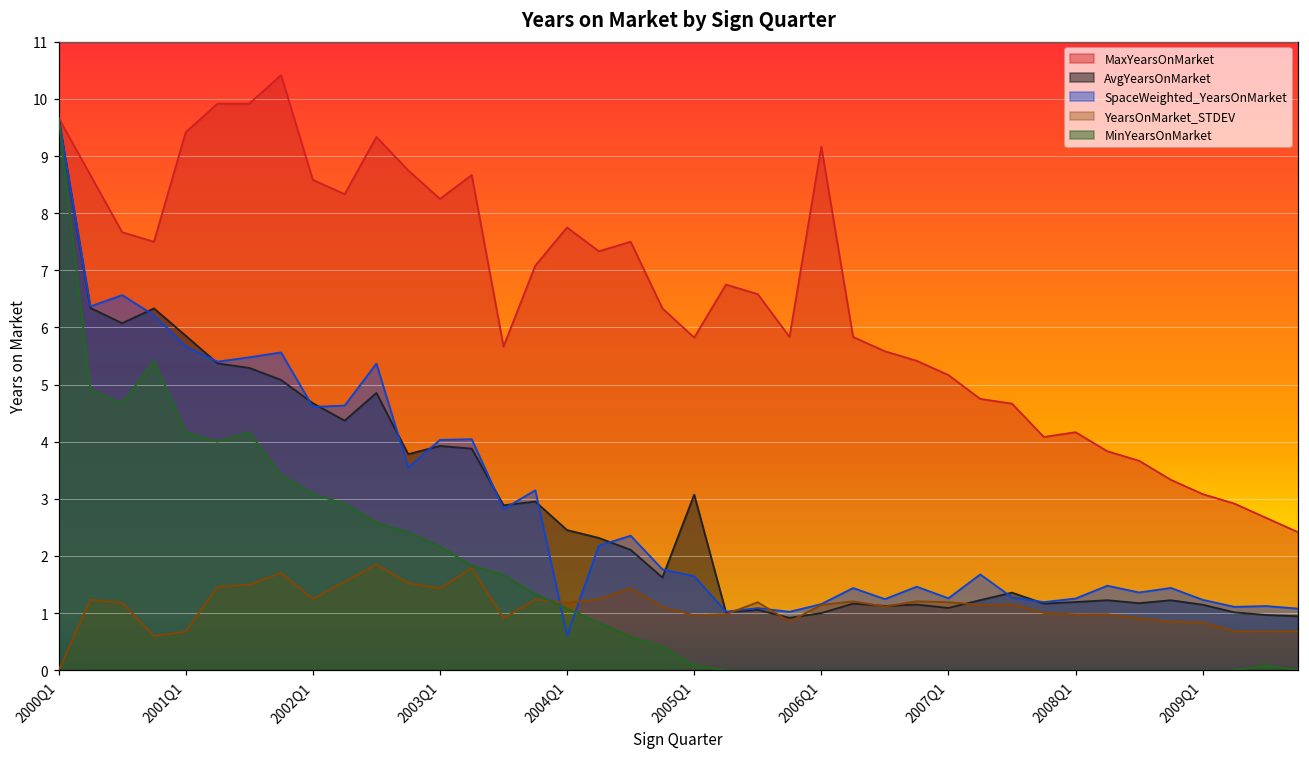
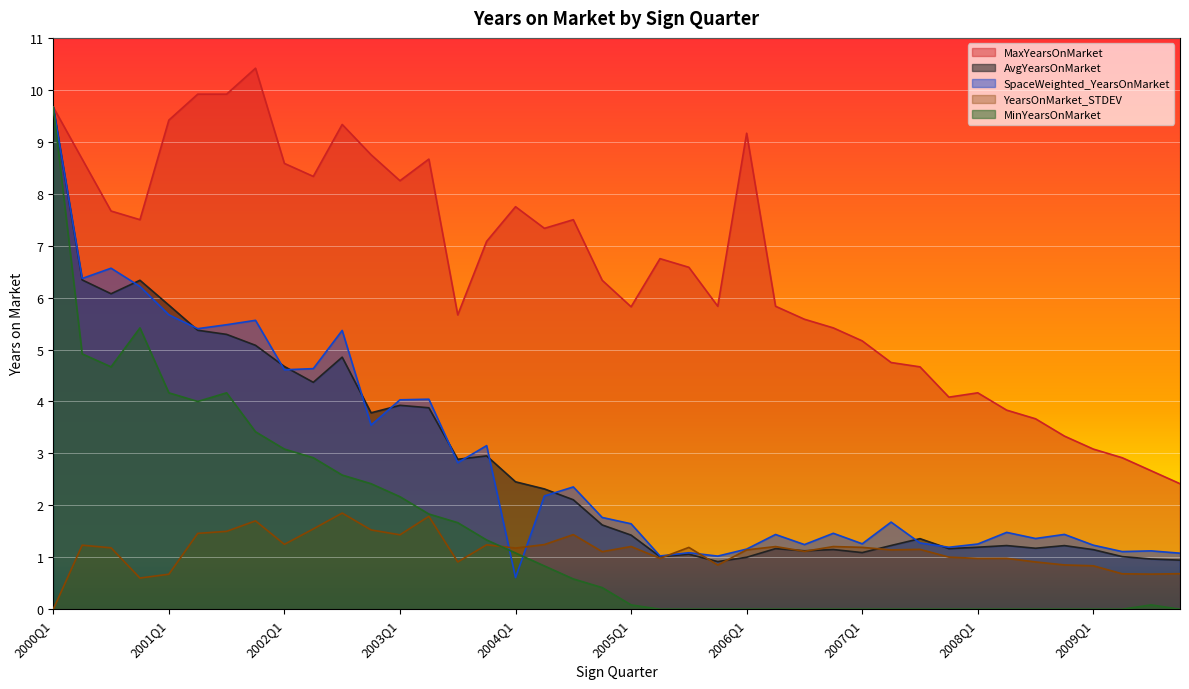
  {
    "MaxYearsOnMarket": {
      "2001Q1": 9.4,
      "2002Q1": 8.6,
      "2003Q1": 8.3,
      "2004Q1": 7.8,
      "2005Q1": 5.8,
      "2006Q1": 9.2,
      "2007Q1": 5.2,
      "2008Q1": 4.2,
      "2009Q1": 3.1
    },
    "AvgYearsOnMarket": {
      "2001Q1": 5.9,
      "2002Q1": 4.7,
      "2003Q1": 3.9,
      "2004Q1": 2.5,
-     "2005Q1": 3.1,
+     "2005Q1": 1.4,
      "2006Q1": 1.0,
      "2007Q1": 1.1,
      "2008Q1": 1.2,
      "2009Q1": 1.1
    },
    "SpaceWeighted_YearsOnMarket": {
      "2001Q1": 5.7,
      "2002Q1": 4.6,
      "2003Q1": 4.0,
      "2004Q1": 0.6,
      "2005Q1": 1.6,
      "2007Q1": 1.3,
      "2008Q1": 1.3,
      "2009Q1": 1.2
    },
    "YearsOnMarket_STDEV": {
      "2000Q1": 0.0,
      "2001Q1": 0.7,
      "2002Q1": 1.2,
      "2003Q1": 1.4,
      "2004Q1": 1.2,
-     "2005Q1": 1.0,
+     "2005Q1": 1.2,
      "2007Q1": 1.2,
      "2008Q1": 1.0,
      "2009Q1": 0.8
    },
    "MinYearsOnMarket": {
      "2001Q1": 4.2,
      "2002Q1": 3.1,
      "2003Q1": 2.2,
      "2004Q1": 1.1,
      "2005Q1": 0.1,
      "2006Q1": 0.0,
      "2007Q1": 0.0,
      "2008Q1": 0.0,
      "2009Q1": 0.0
    }
  }
